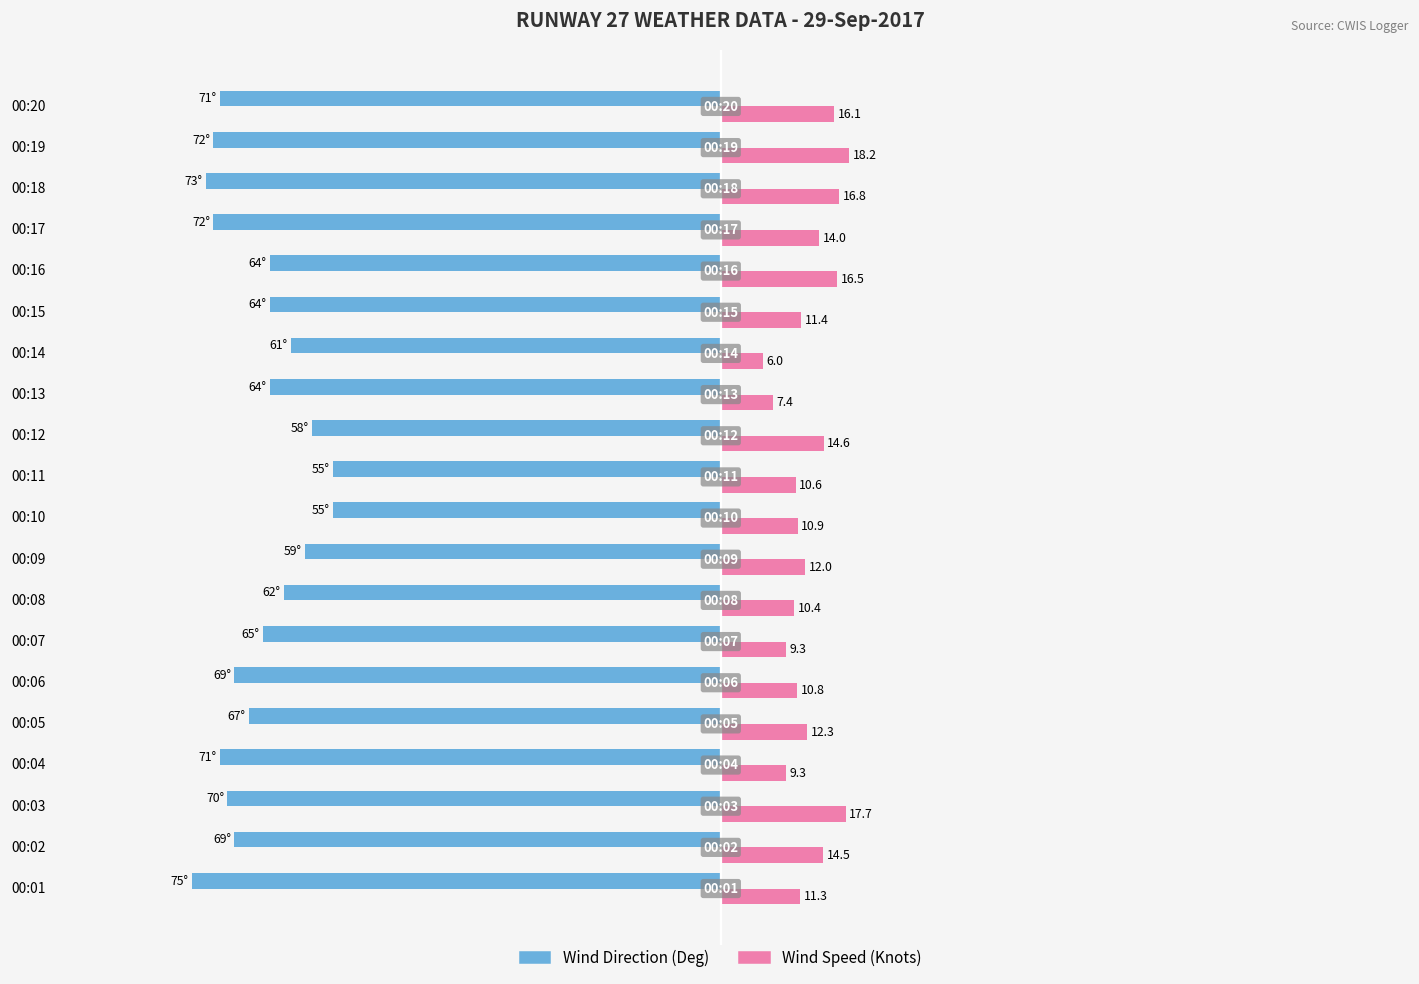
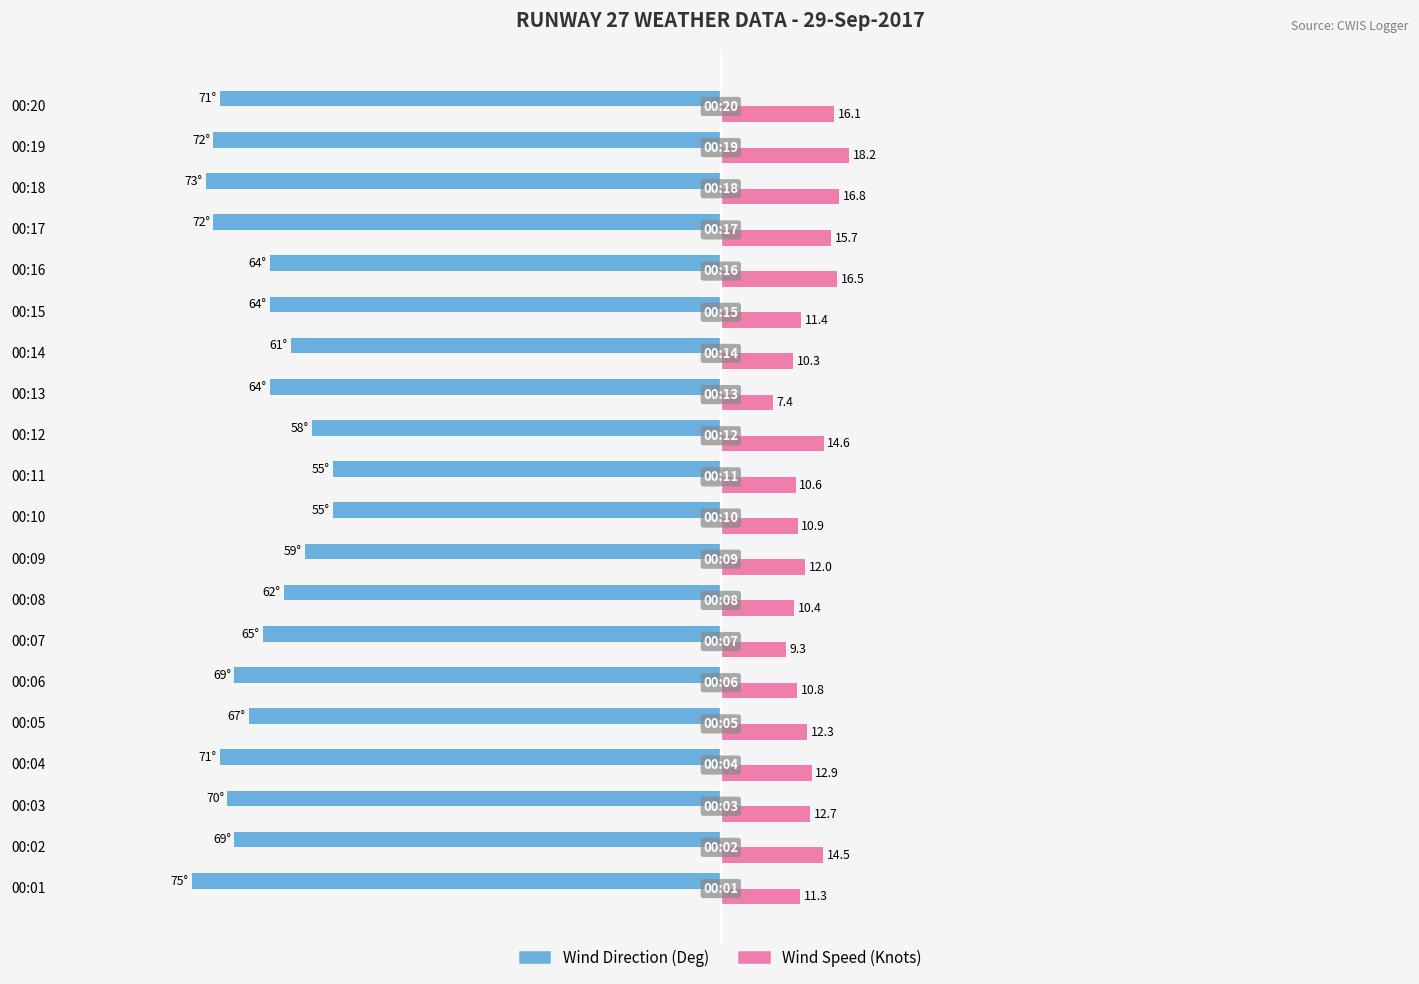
  {
    "Wind Speed (Knots)": {
      "00:20": 16.1,
      "00:19": 18.2,
      "00:18": 16.8,
-     "00:17": 14.0,
+     "00:17": 15.7,
      "00:16": 16.5,
      "00:15": 11.4,
-     "00:14": 6.0,
+     "00:14": 10.3,
      "00:13": 7.4,
      "00:12": 14.6,
      "00:11": 10.6,
      "00:10": 10.9,
      "00:09": 12.0,
      "00:08": 10.4,
      "00:07": 9.3,
      "00:06": 10.8,
      "00:05": 12.3,
-     "00:04": 9.3,
-     "00:03": 17.7,
+     "00:04": 12.9,
+     "00:03": 12.7,
      "00:02": 14.5,
      "00:01": 11.3
    }
  }
